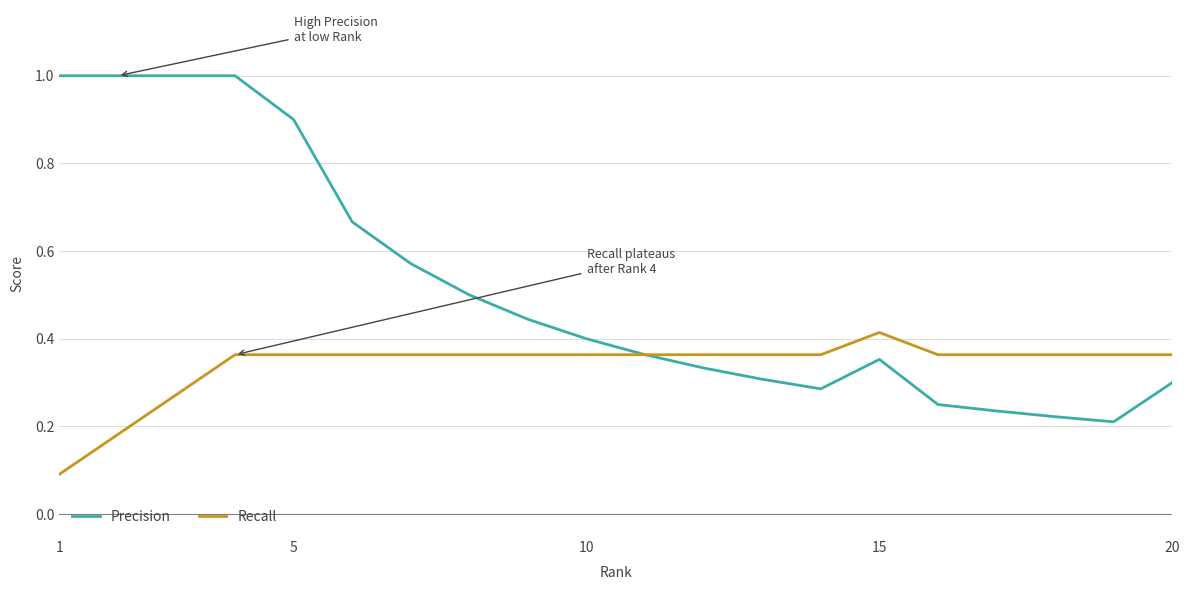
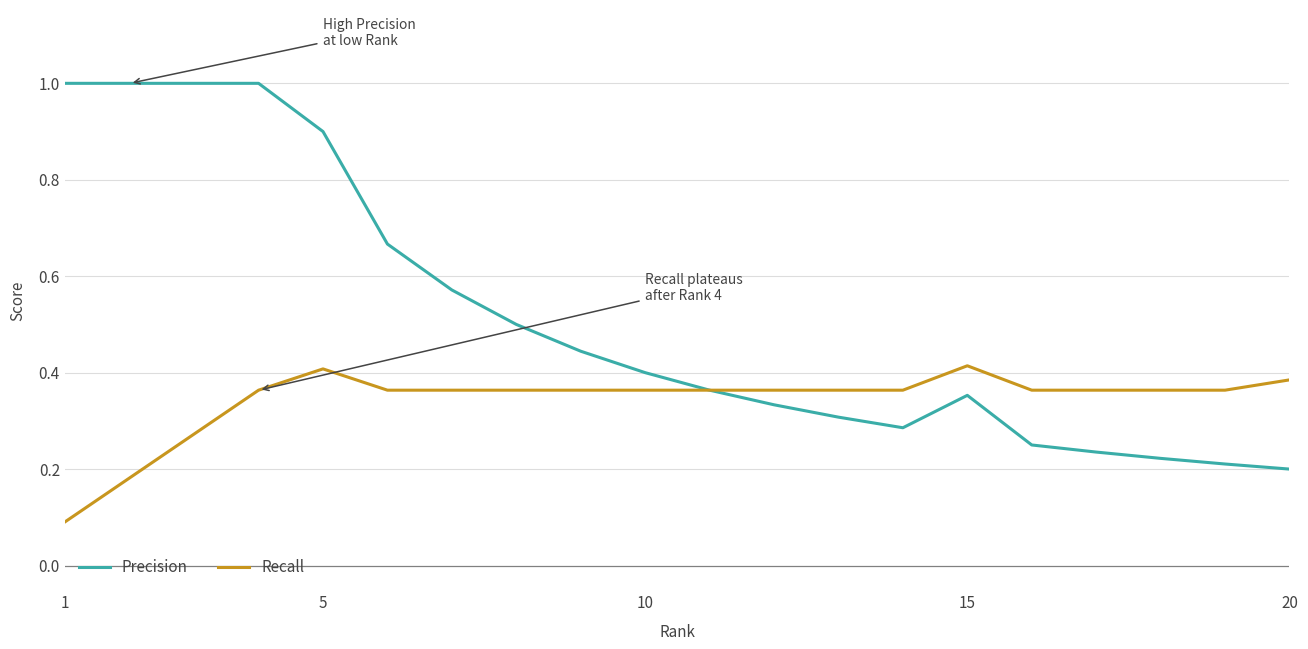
  {
    "Precision": {
      "1": 1.0,
      "5": 0.9,
      "15": 0.35,
-     "20": 0.3
+     "20": 0.2
    },
    "Recall": {
      "1": 0.09,
-     "5": 0.36,
+     "5": 0.41,
      "15": 0.41,
-     "20": 0.36
+     "20": 0.39
    }
  }
